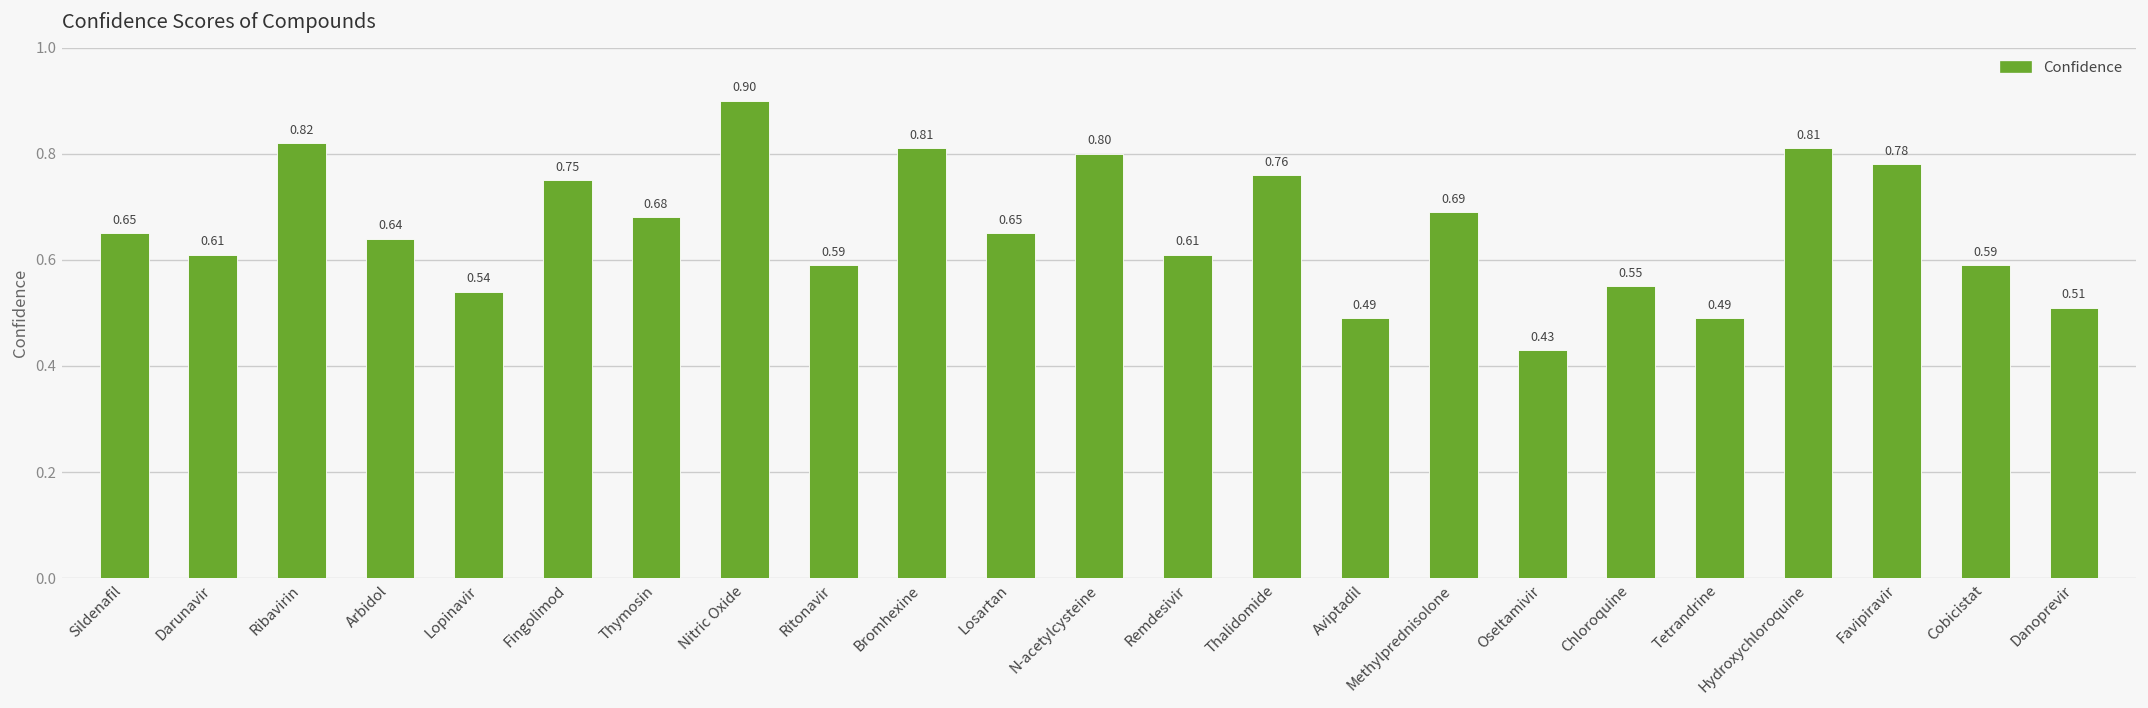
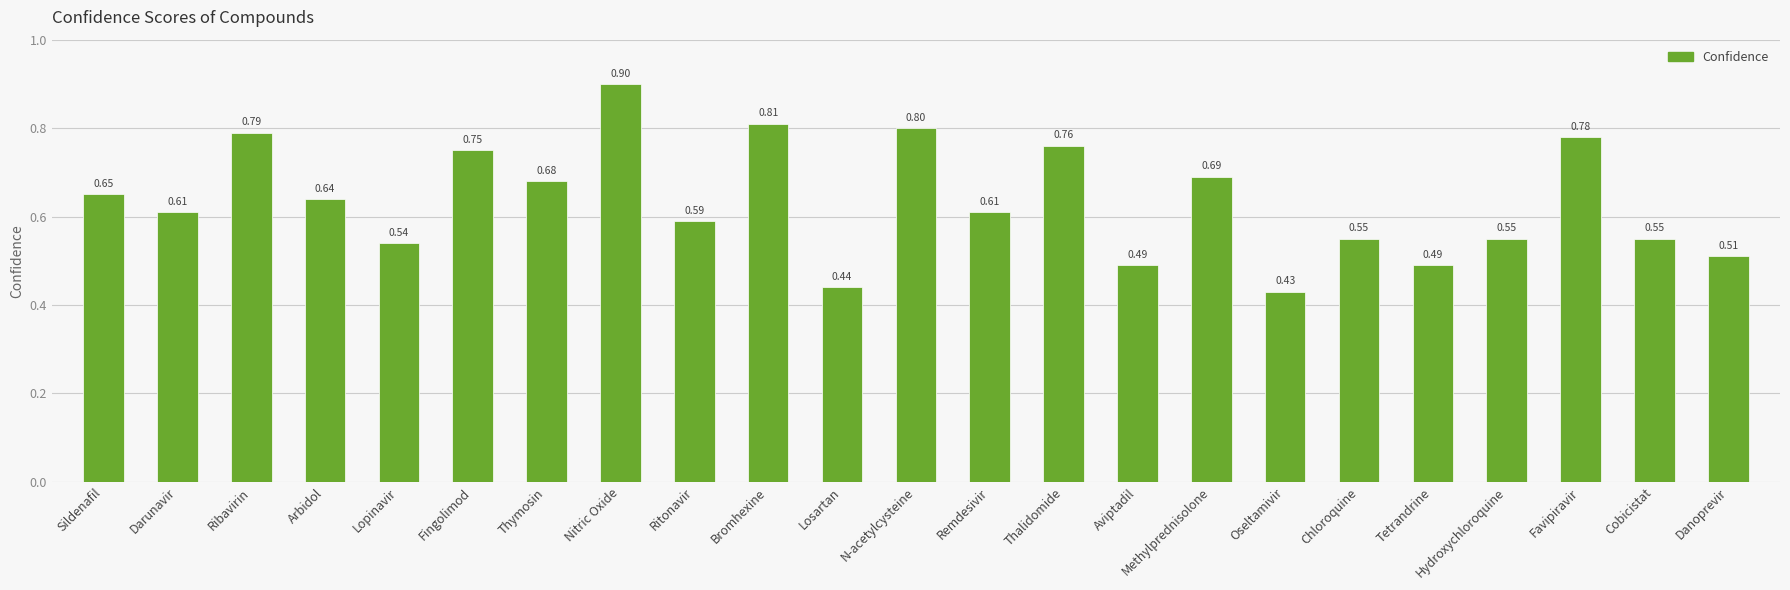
  {
    "Sildenafil": 0.65,
    "Darunavir": 0.61,
-   "Ribavirin": 0.82,
+   "Ribavirin": 0.79,
    "Arbidol": 0.64,
    "Lopinavir": 0.54,
    "Fingolimod": 0.75,
    "Thymosin": 0.68,
    "Nitric Oxide": 0.90,
    "Ritonavir": 0.59,
    "Bromhexine": 0.81,
-   "Losartan": 0.65,
+   "Losartan": 0.44,
    "N-acetylcysteine": 0.80,
    "Remdesivir": 0.61,
    "Thalidomide": 0.76,
    "Aviptadil": 0.49,
    "Methylprednisolone": 0.69,
    "Oseltamivir": 0.43,
    "Chloroquine": 0.55,
    "Tetrandrine": 0.49,
-   "Hydroxychloroquine": 0.81,
+   "Hydroxychloroquine": 0.55,
    "Favipiravir": 0.78,
-   "Cobicistat": 0.59,
+   "Cobicistat": 0.55,
    "Danoprevir": 0.51
  }
